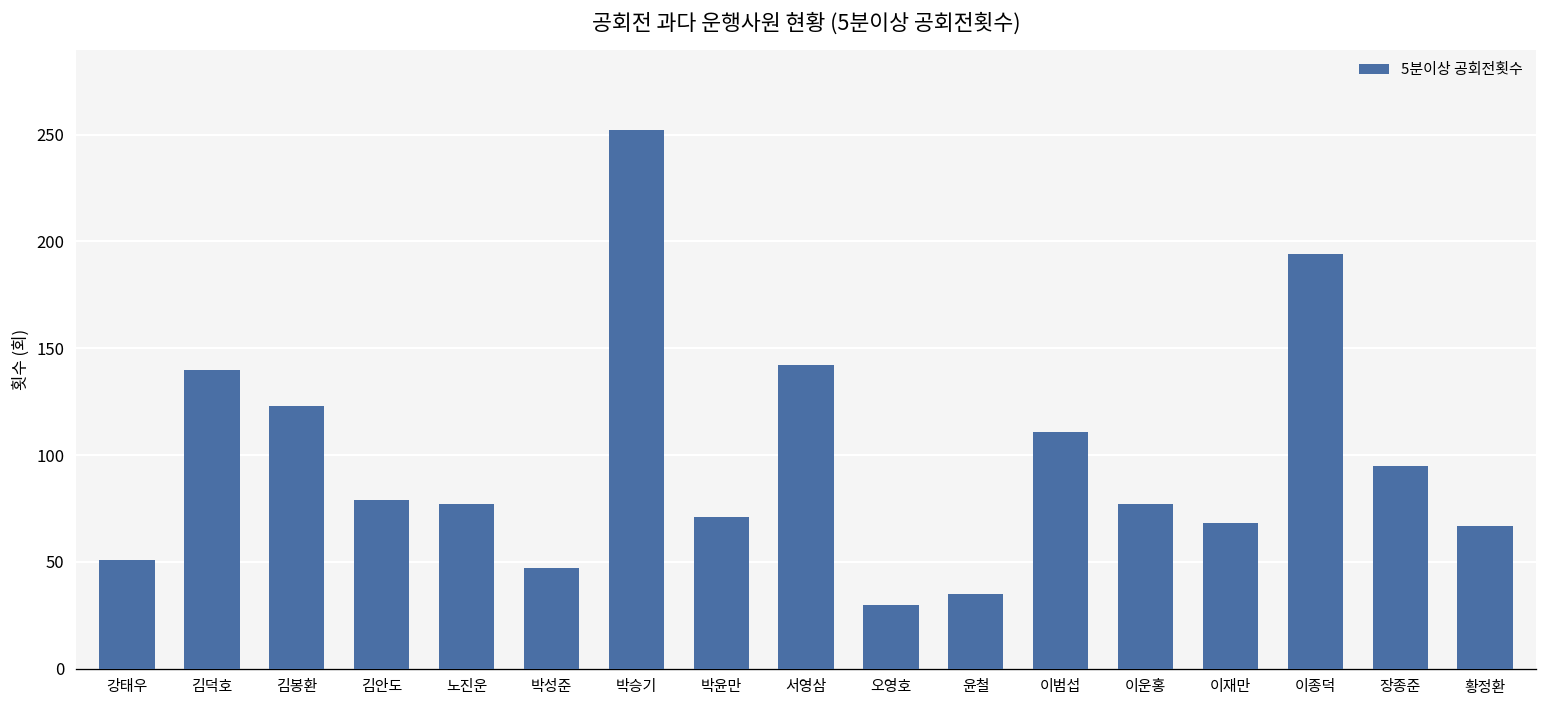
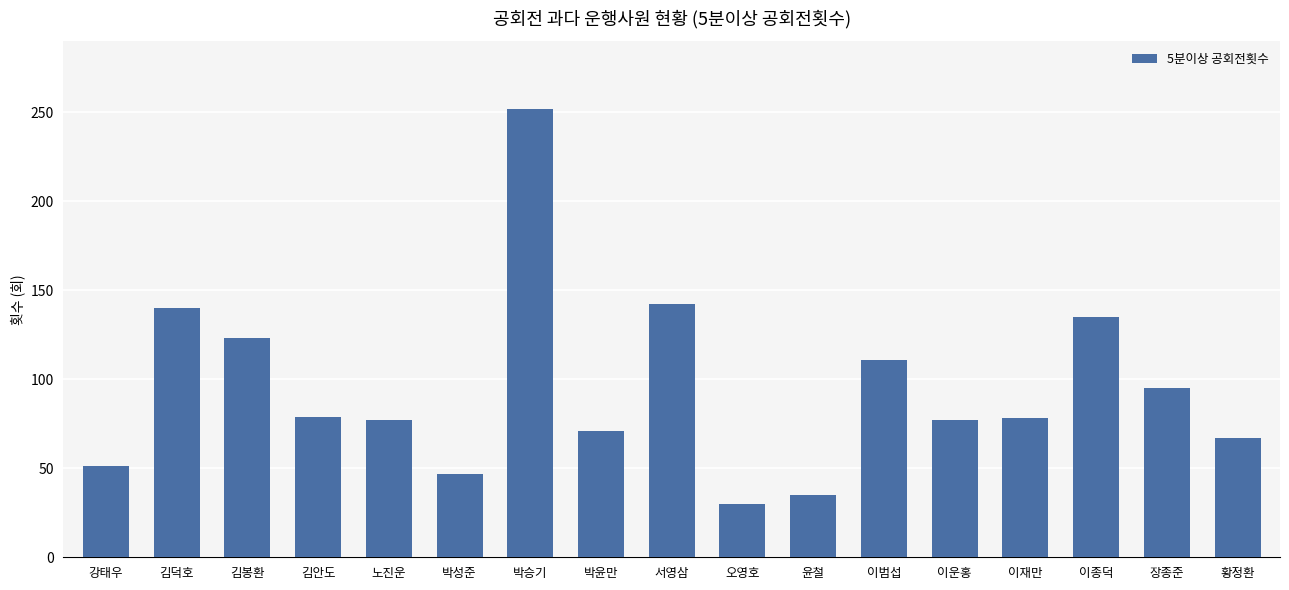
  {
    "강태우": 51,
    "김덕호": 140,
    "김봉환": 123,
    "김안도": 79,
    "노진운": 77,
    "박성준": 47,
    "박승기": 252,
    "박윤만": 71,
    "서영삼": 142,
    "오영호": 30,
    "윤철": 35,
    "이범섭": 111,
    "이운홍": 77,
-   "이재만": 68,
-   "이종덕": 194,
+   "이재만": 78,
+   "이종덕": 135,
    "장종준": 95,
    "황정환": 67
  }
